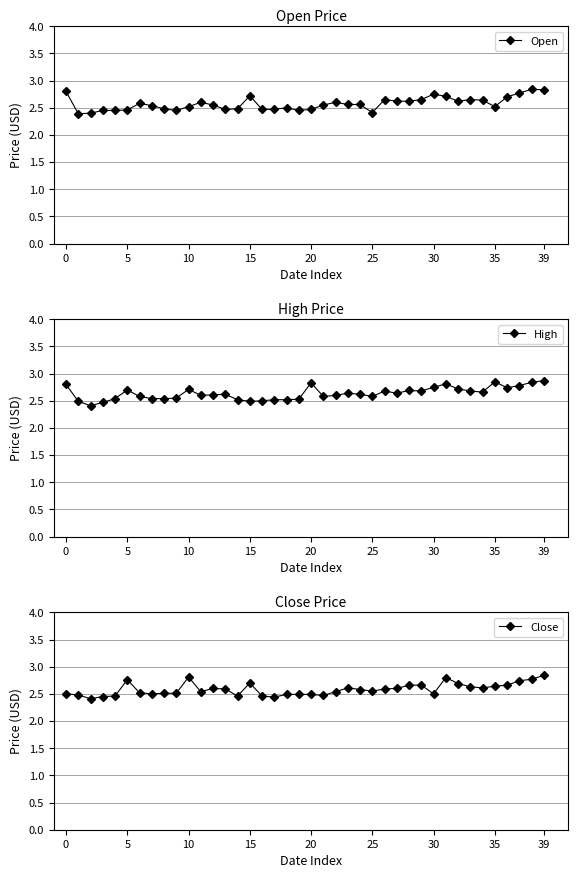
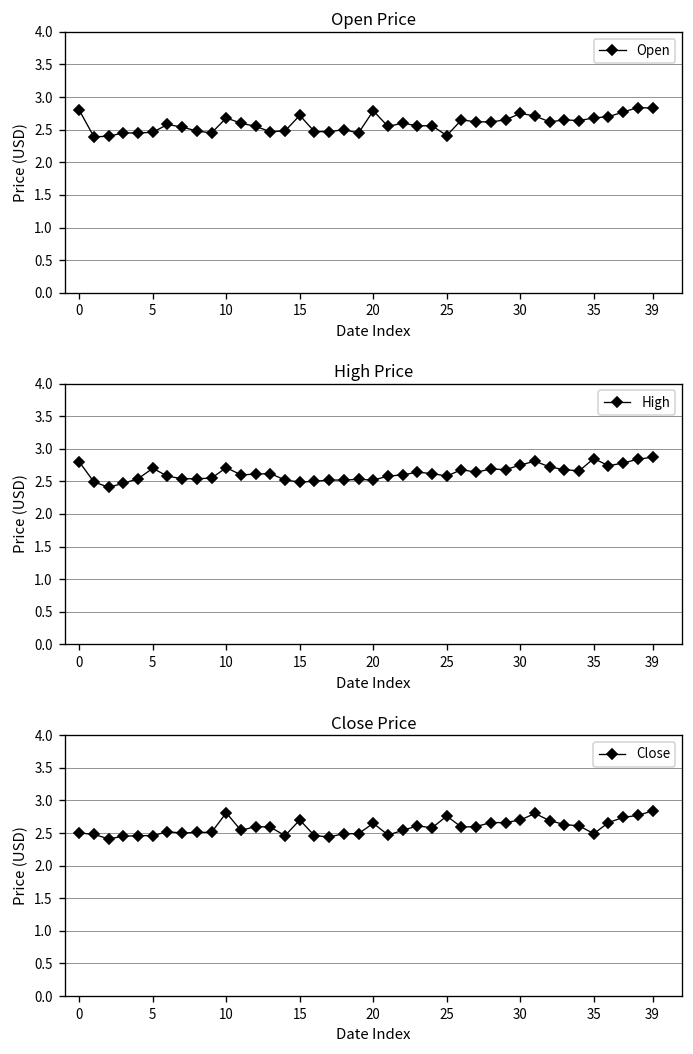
  {
    "Open Price": {
      "0": 2.8,
      "5": 2.5,
-     "10": 2.5,
+     "10": 2.7,
      "15": 2.7,
-     "20": 2.5,
+     "20": 2.8,
      "25": 2.4,
      "30": 2.8,
-     "35": 2.5,
+     "35": 2.7,
      "39": 2.8
    },
    "High Price": {
      "0": 2.8,
      "5": 2.7,
      "10": 2.7,
      "15": 2.5,
-     "20": 2.8,
+     "20": 2.5,
      "25": 2.6,
      "30": 2.8,
      "35": 2.9,
      "39": 2.9
    },
    "Close Price": {
      "0": 2.5,
-     "5": 2.8,
+     "5": 2.5,
      "10": 2.8,
      "15": 2.7,
-     "20": 2.5,
-     "25": 2.6,
-     "30": 2.5,
-     "35": 2.6,
+     "20": 2.7,
+     "25": 2.8,
+     "30": 2.7,
+     "35": 2.5,
      "39": 2.8
    }
  }
